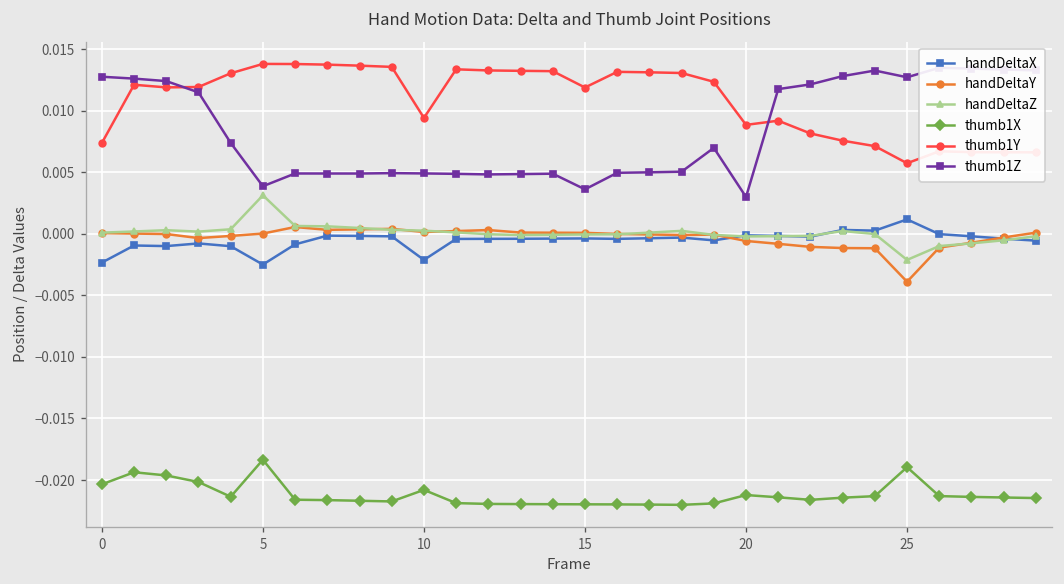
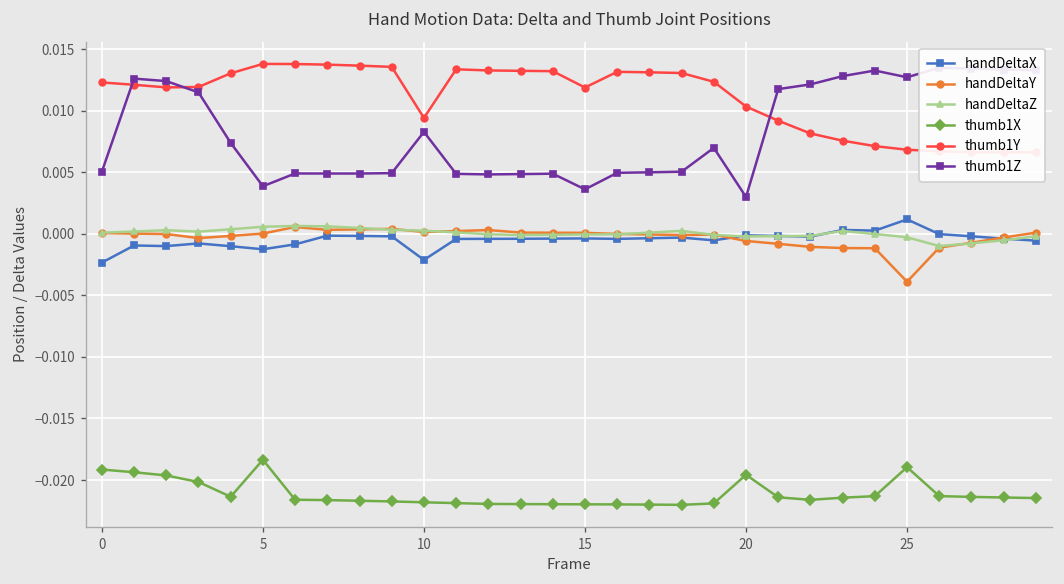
  {
    "handDeltaX": {
      "0": -0.0023,
-     "5": -0.0025,
+     "5": -0.0012,
      "10": -0.0021,
      "15": -0.0004,
      "25": 0.0012
    },
    "handDeltaY": {
      "5": 0.0000,
      "20": -0.0006,
      "25": -0.0039
    },
    "handDeltaZ": {
-     "5": 0.0031,
-     "25": -0.0021
+     "5": 0.0006,
+     "25": -0.0003
    },
    "thumb1X": {
-     "0": -0.0204,
+     "0": -0.0191,
      "5": -0.0184,
-     "10": -0.0208,
+     "10": -0.0218,
      "15": -0.0220,
-     "20": -0.0212,
+     "20": -0.0196,
      "25": -0.0190
    },
    "thumb1Y": {
-     "0": 0.0074,
+     "0": 0.0123,
      "5": 0.0138,
      "10": 0.0094,
      "15": 0.0119,
-     "20": 0.0089,
-     "25": 0.0057
+     "20": 0.0104,
+     "25": 0.0068
    },
    "thumb1Z": {
-     "0": 0.0128,
+     "0": 0.0051,
      "5": 0.0039,
-     "10": 0.0049,
+     "10": 0.0083,
      "15": 0.0036,
      "20": 0.0030,
      "25": 0.0127
    }
  }
